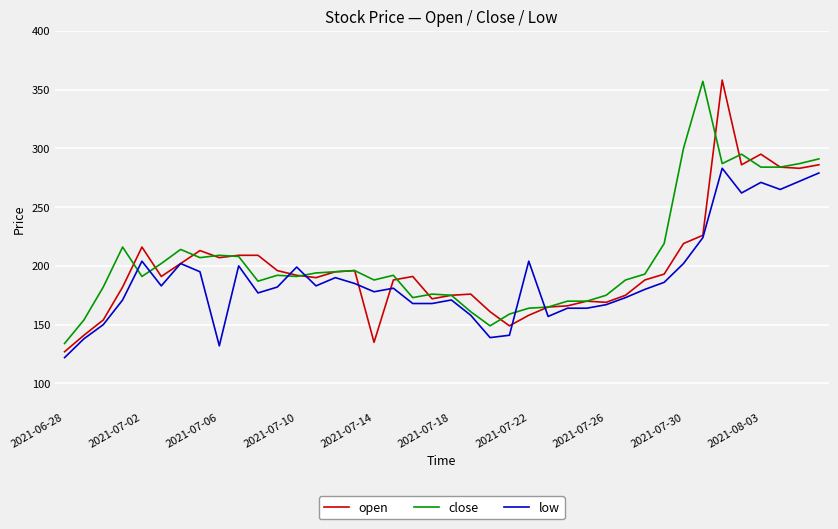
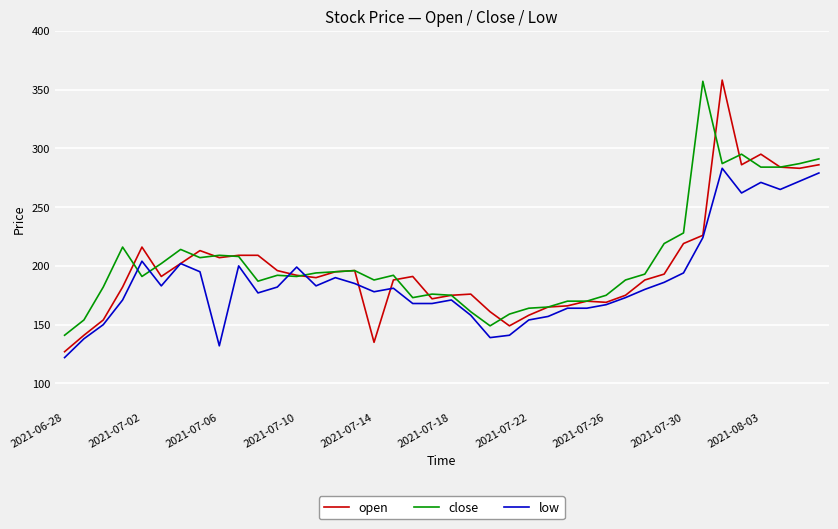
  {
    "open": {
      "2021-06-28": 127,
      "2021-07-02": 216,
      "2021-07-14": 135,
      "2021-07-22": 158,
      "2021-07-30": 219,
      "2021-08-03": 295
    },
    "close": {
-     "2021-06-28": 134,
+     "2021-06-28": 141,
      "2021-07-02": 191,
      "2021-07-14": 188,
      "2021-07-22": 164,
      "2021-07-26": 175,
-     "2021-07-30": 300,
+     "2021-07-30": 228,
      "2021-08-03": 284
    },
    "low": {
      "2021-06-28": 122,
      "2021-07-02": 204,
      "2021-07-06": 132,
      "2021-07-10": 199,
      "2021-07-14": 178,
      "2021-07-18": 171,
-     "2021-07-22": 204,
-     "2021-07-30": 202,
+     "2021-07-22": 154,
+     "2021-07-30": 194,
      "2021-08-03": 271
    }
  }
